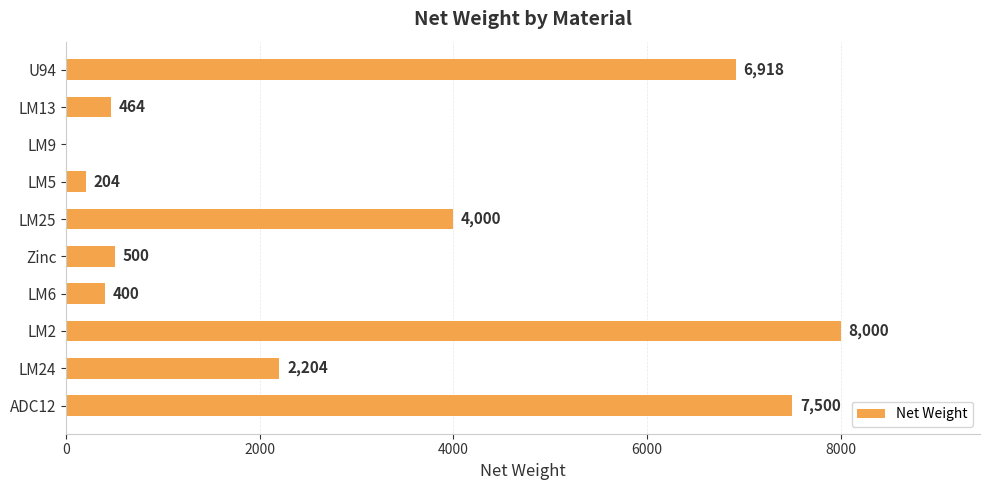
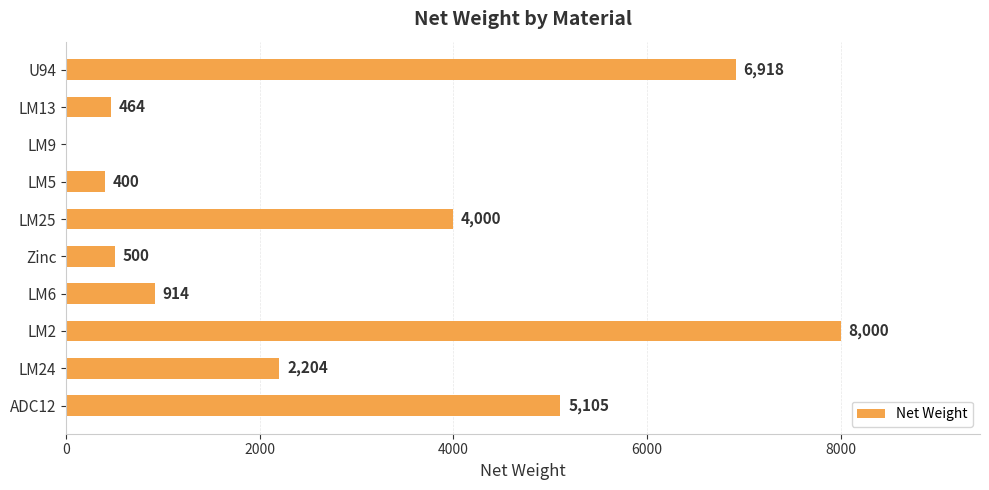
  {
    "U94": "6,918",
    "LM13": "464",
-   "LM5": "204",
+   "LM5": "400",
    "LM25": "4,000",
    "Zinc": "500",
-   "LM6": "400",
+   "LM6": "914",
    "LM2": "8,000",
    "LM24": "2,204",
-   "ADC12": "7,500"
+   "ADC12": "5,105"
  }
